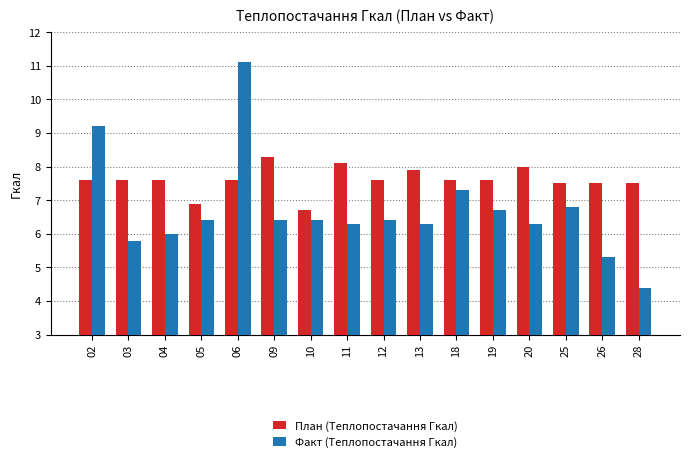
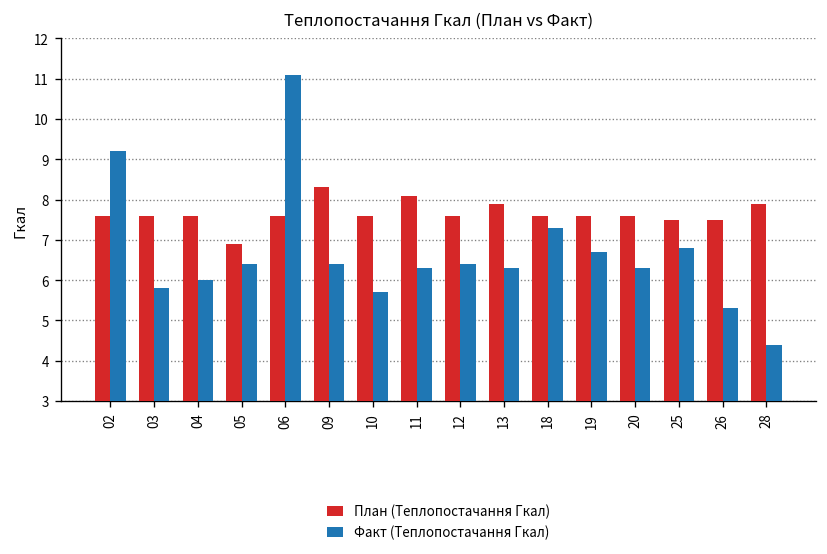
  {
    "План (Теплопостачання Гкал)": {
      "02": 7.6,
      "03": 7.6,
      "04": 7.6,
      "05": 6.9,
      "06": 7.6,
      "09": 8.3,
-     "10": 6.7,
+     "10": 7.6,
      "11": 8.1,
      "12": 7.6,
      "13": 7.9,
      "18": 7.6,
      "19": 7.6,
-     "20": 8.0,
+     "20": 7.6,
      "25": 7.5,
      "26": 7.5,
-     "28": 7.5
+     "28": 7.9
    },
    "Факт (Теплопостачання Гкал)": {
      "02": 9.2,
      "03": 5.8,
      "04": 6.0,
      "05": 6.4,
      "06": 11.1,
      "09": 6.4,
-     "10": 6.4,
+     "10": 5.7,
      "11": 6.3,
      "12": 6.4,
      "13": 6.3,
      "18": 7.3,
      "19": 6.7,
      "20": 6.3,
      "25": 6.8,
      "26": 5.3,
      "28": 4.4
    }
  }
